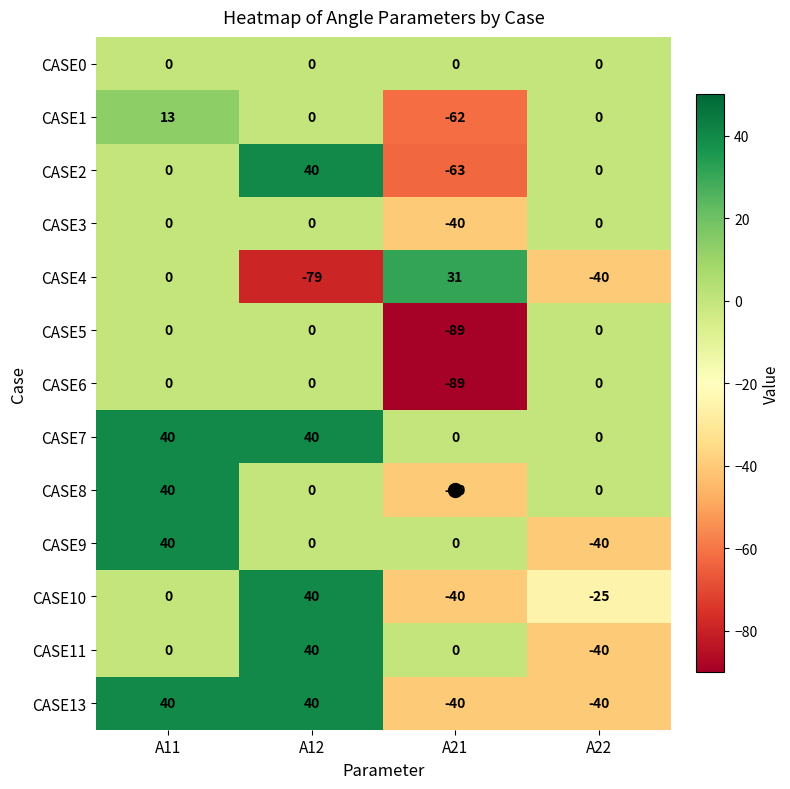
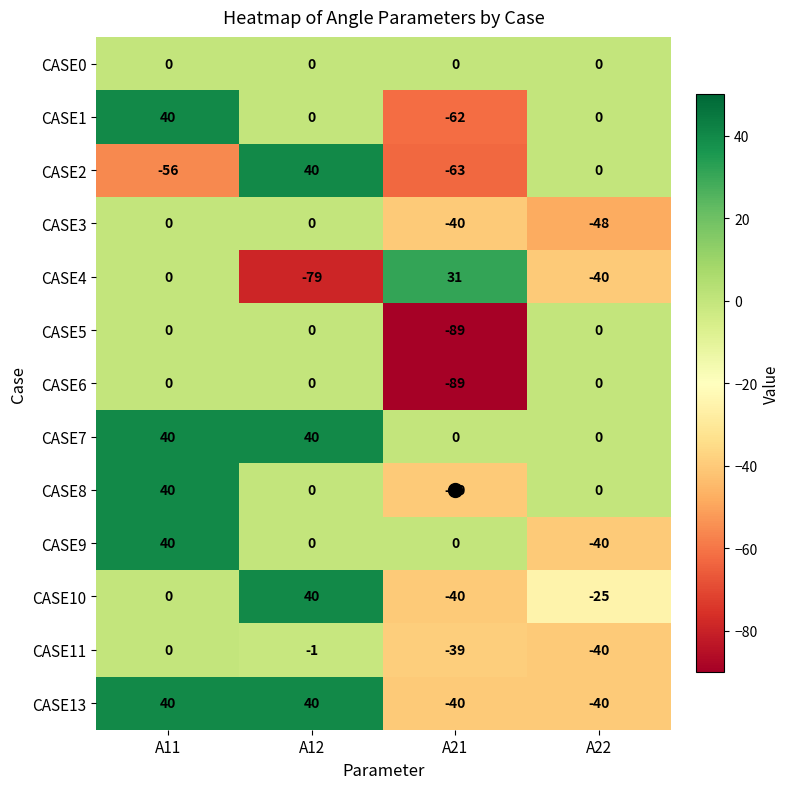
  {
    "CASE0": {
      "A11": 0,
      "A12": 0,
      "A21": 0,
      "A22": 0
    },
    "CASE1": {
-     "A11": 13,
+     "A11": 40,
      "A12": 0,
      "A21": -62,
      "A22": 0
    },
    "CASE2": {
-     "A11": 0,
+     "A11": -56,
      "A12": 40,
      "A21": -63,
      "A22": 0
    },
    "CASE3": {
      "A11": 0,
      "A12": 0,
      "A21": -40,
-     "A22": 0
+     "A22": -48
    },
    "CASE4": {
      "A11": 0,
      "A12": -79,
      "A21": 31,
      "A22": -40
    },
    "CASE5": {
      "A11": 0,
      "A12": 0,
      "A21": -89,
      "A22": 0
    },
    "CASE6": {
      "A11": 0,
      "A12": 0,
      "A21": -89,
      "A22": 0
    },
    "CASE7": {
      "A11": 40,
      "A12": 40,
      "A21": 0,
      "A22": 0
    },
    "CASE8": {
      "A11": 40,
      "A12": 0,
      "A22": 0
    },
    "CASE9": {
      "A11": 40,
      "A12": 0,
      "A21": 0,
      "A22": -40
    },
    "CASE10": {
      "A11": 0,
      "A12": 40,
      "A21": -40,
      "A22": -25
    },
    "CASE11": {
      "A11": 0,
-     "A12": 40,
-     "A21": 0,
+     "A12": -1,
+     "A21": -39,
      "A22": -40
    },
    "CASE13": {
      "A11": 40,
      "A12": 40,
      "A21": -40,
      "A22": -40
    }
  }
